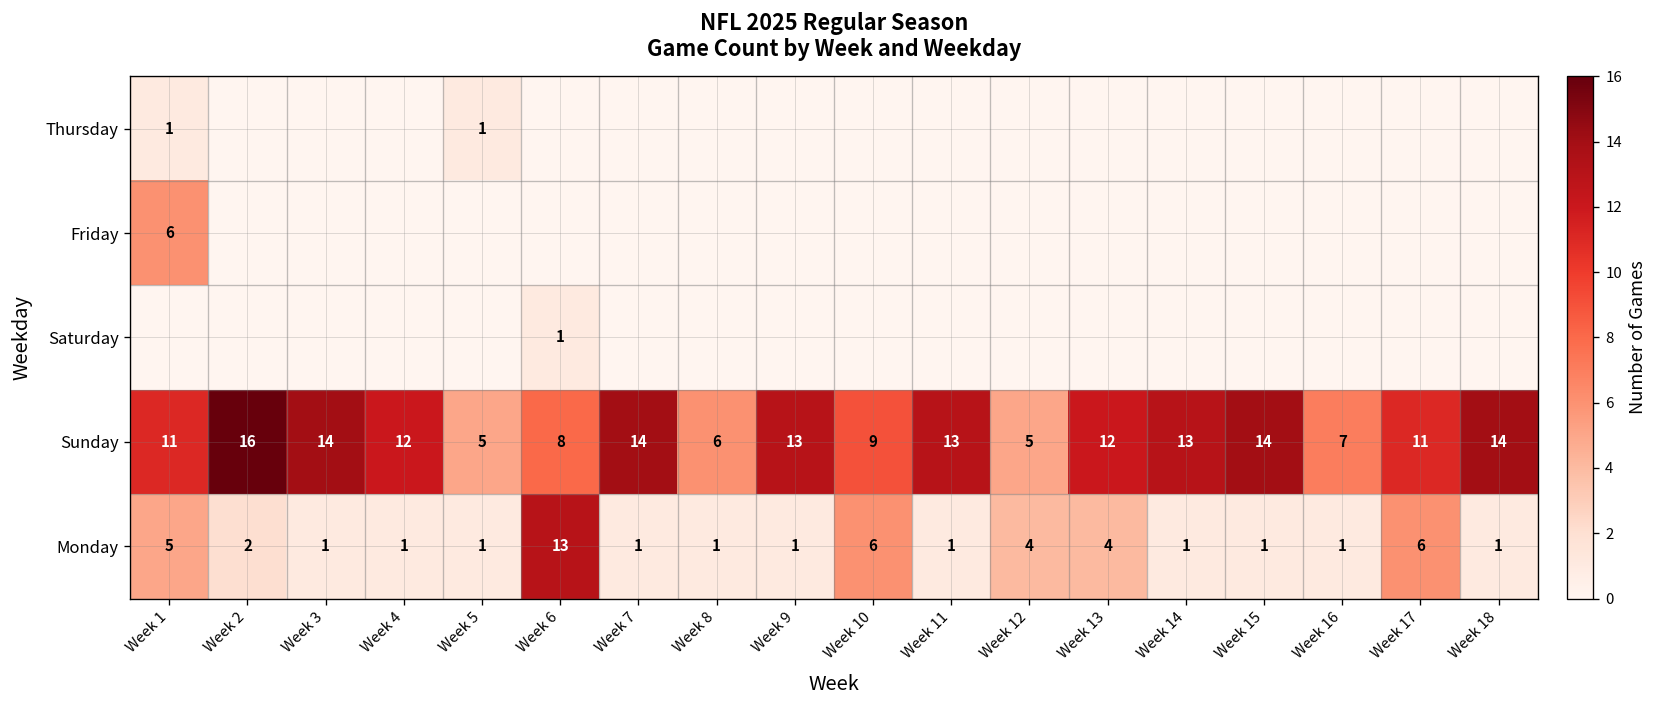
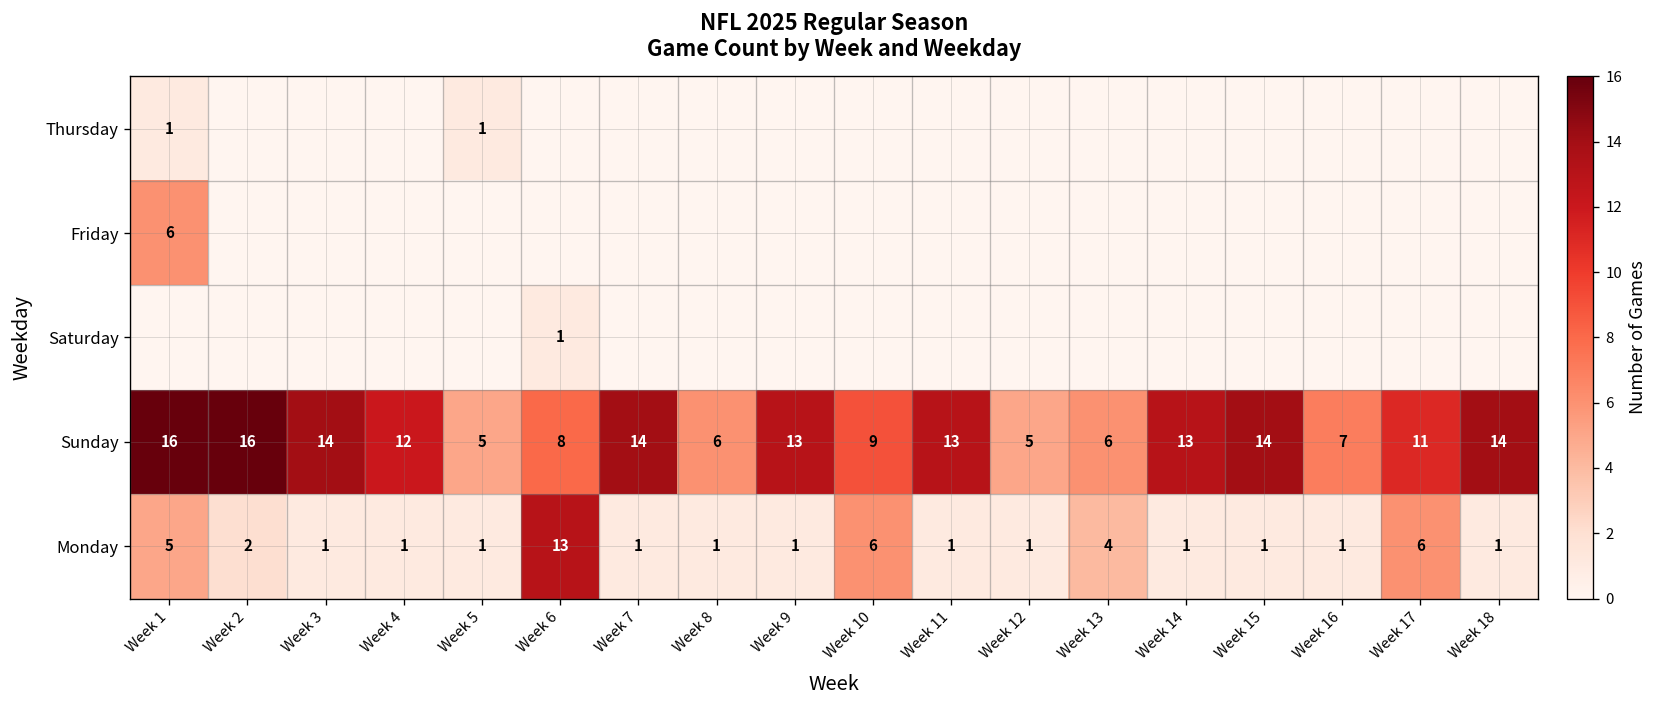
  {
    "Thursday": {
      "Week 1": 1,
      "Week 5": 1
    },
    "Friday": {
      "Week 1": 6
    },
    "Saturday": {
      "Week 6": 1
    },
    "Sunday": {
-     "Week 1": 11,
+     "Week 1": 16,
      "Week 2": 16,
      "Week 3": 14,
      "Week 4": 12,
      "Week 5": 5,
      "Week 6": 8,
      "Week 7": 14,
      "Week 8": 6,
      "Week 9": 13,
      "Week 10": 9,
      "Week 11": 13,
      "Week 12": 5,
-     "Week 13": 12,
+     "Week 13": 6,
      "Week 14": 13,
      "Week 15": 14,
      "Week 16": 7,
      "Week 17": 11,
      "Week 18": 14
    },
    "Monday": {
      "Week 1": 5,
      "Week 2": 2,
      "Week 3": 1,
      "Week 4": 1,
      "Week 5": 1,
      "Week 6": 13,
      "Week 7": 1,
      "Week 8": 1,
      "Week 9": 1,
      "Week 10": 6,
      "Week 11": 1,
-     "Week 12": 4,
+     "Week 12": 1,
      "Week 13": 4,
      "Week 14": 1,
      "Week 15": 1,
      "Week 16": 1,
      "Week 17": 6,
      "Week 18": 1
    }
  }
